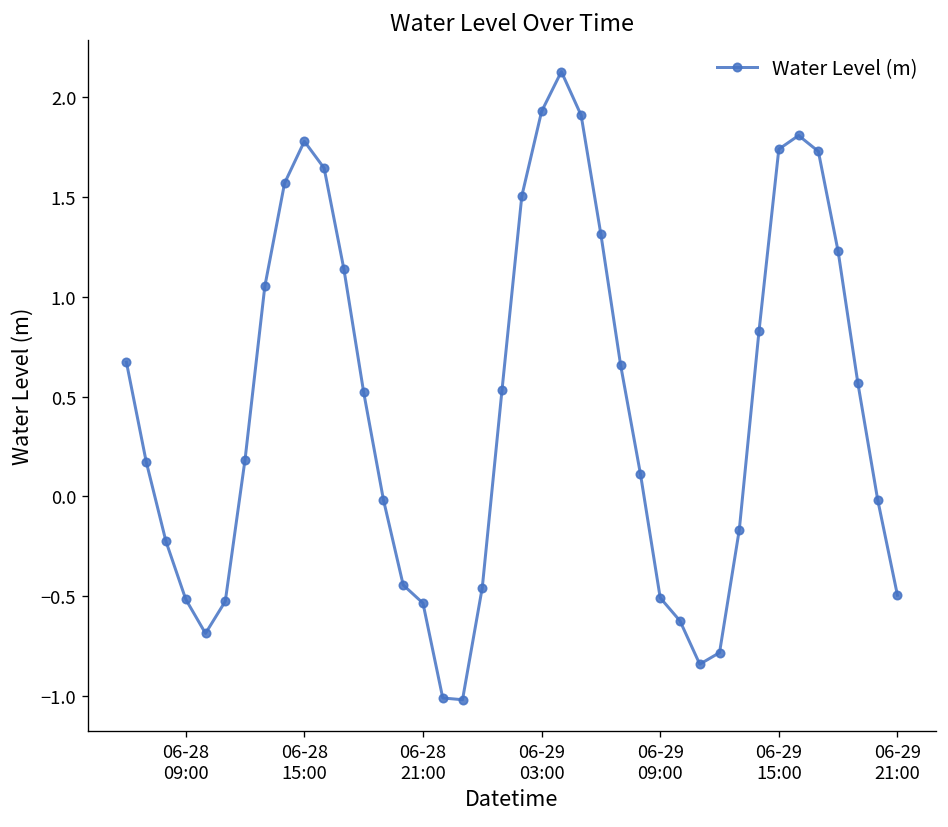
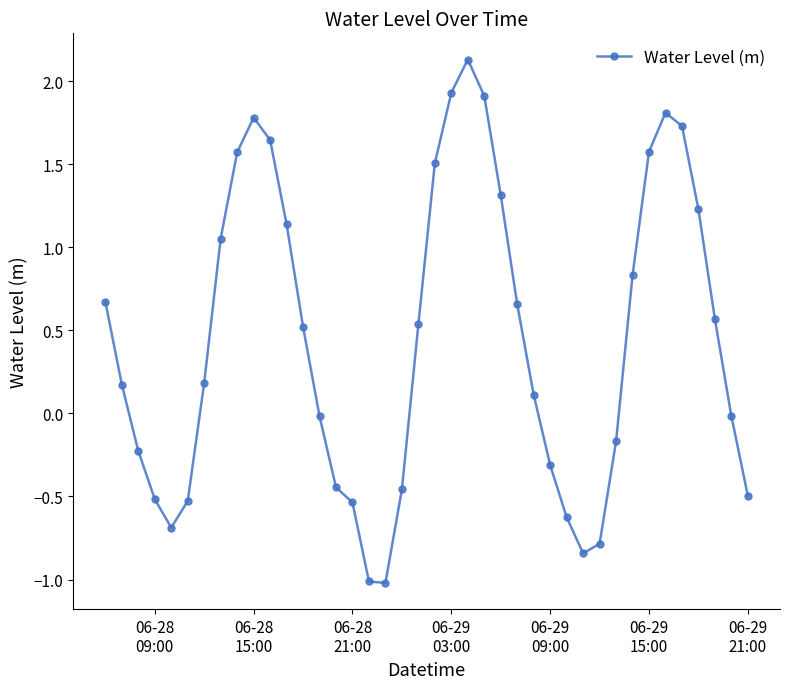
  {
    "06-28 09:00": -0.52,
    "06-28 15:00": 1.78,
    "06-28 21:00": -0.54,
    "06-29 03:00": 1.93,
-   "06-29 09:00": -0.51,
-   "06-29 15:00": 1.74,
+   "06-29 09:00": -0.31,
+   "06-29 15:00": 1.58,
    "06-29 21:00": -0.50
  }
